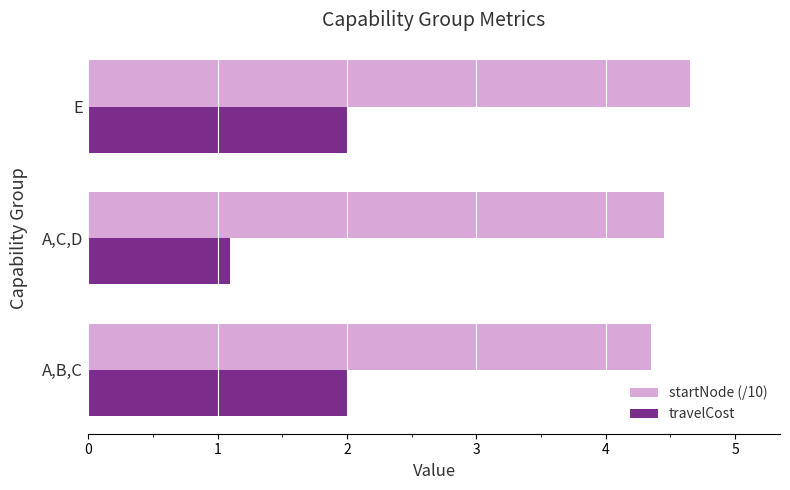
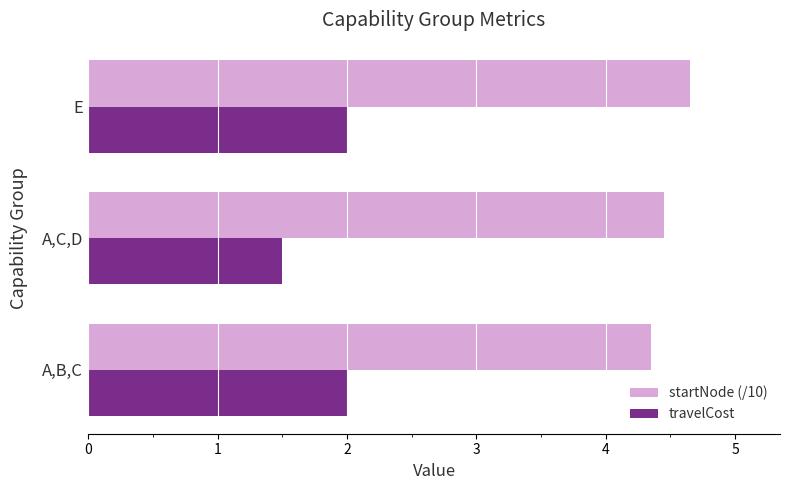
  {
    "startNode (/10)": {
      "E": 4.65,
      "A,C,D": 4.45,
      "A,B,C": 4.35
    },
    "travelCost": {
      "E": 2.0,
-     "A,C,D": 1.1,
+     "A,C,D": 1.5,
      "A,B,C": 2.0
    }
  }
